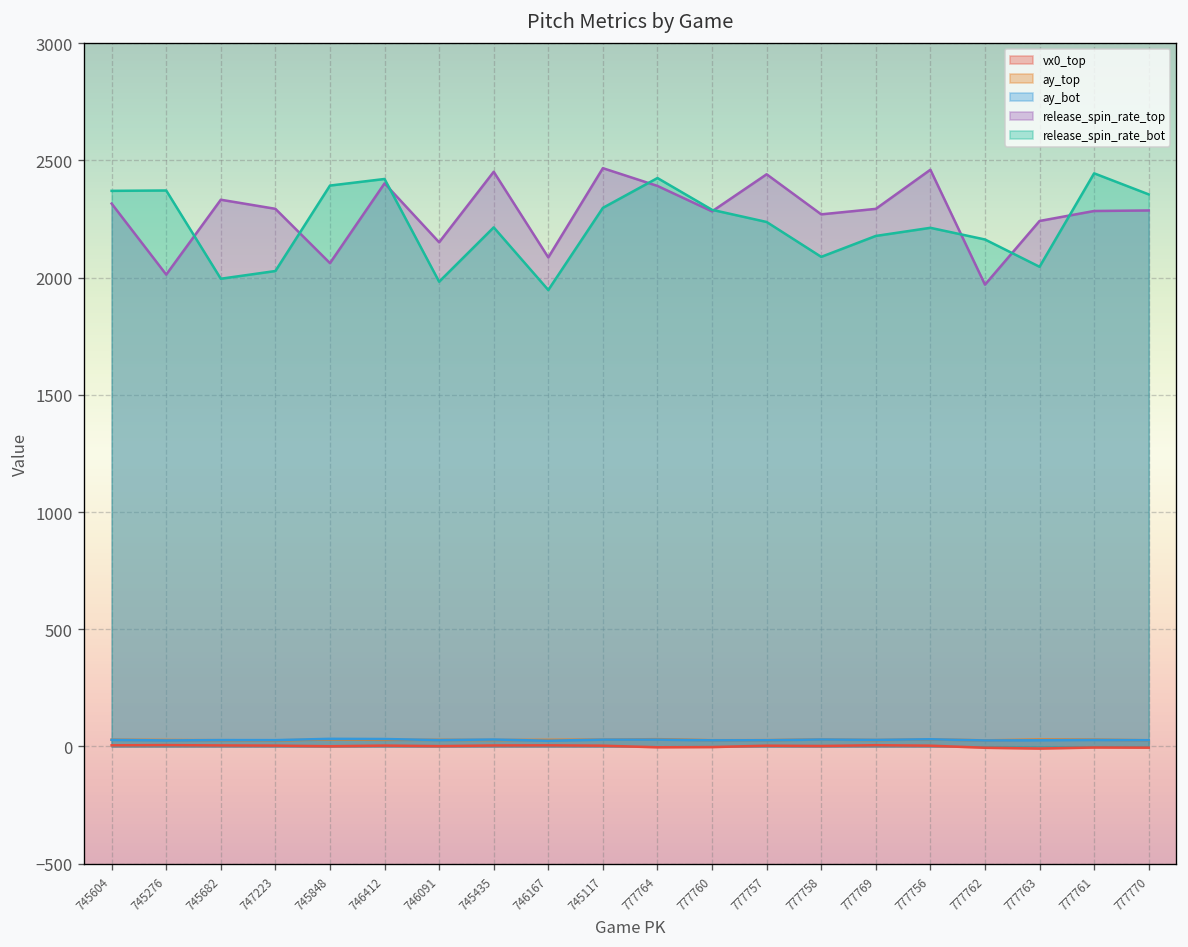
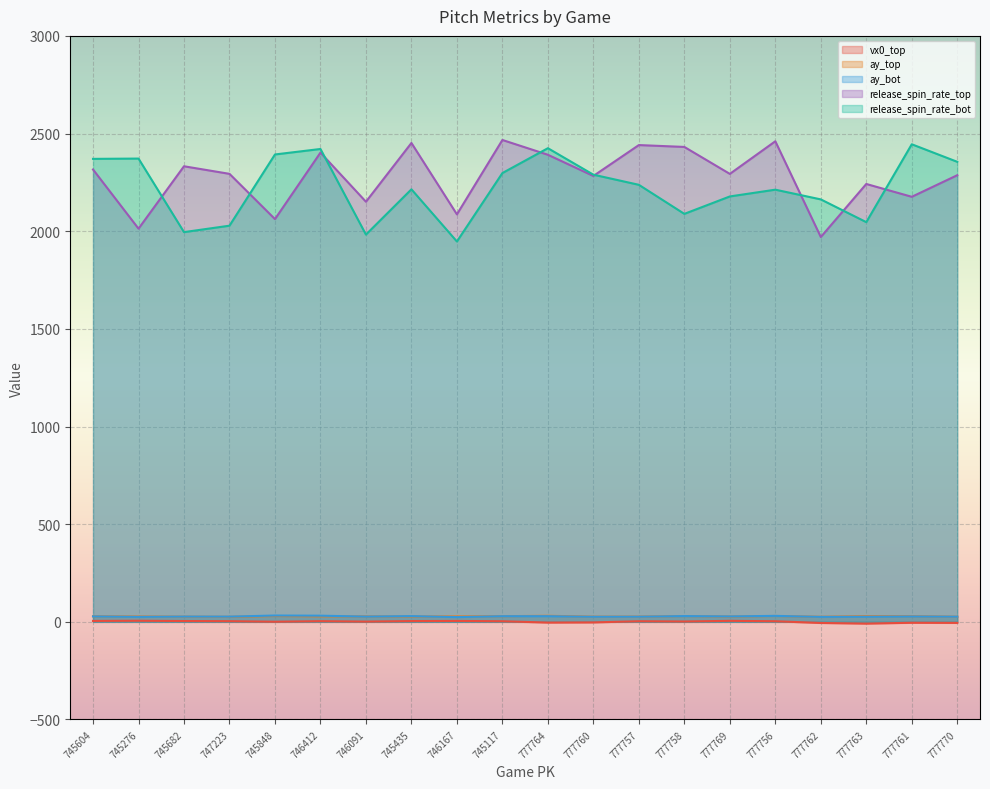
  {
    "release_spin_rate_top": {
      "745604": 2320,
      "745276": 2010,
      "745682": 2330,
      "747223": 2290,
      "745848": 2060,
      "746412": 2400,
      "746091": 2150,
      "745435": 2450,
      "746167": 2090,
      "745117": 2470,
      "777764": 2390,
      "777757": 2440,
-     "777758": 2270,
+     "777758": 2430,
      "777769": 2290,
      "777756": 2460,
      "777762": 1970,
      "777763": 2240,
-     "777761": 2280,
+     "777761": 2180,
      "777770": 2290
    }
  }
